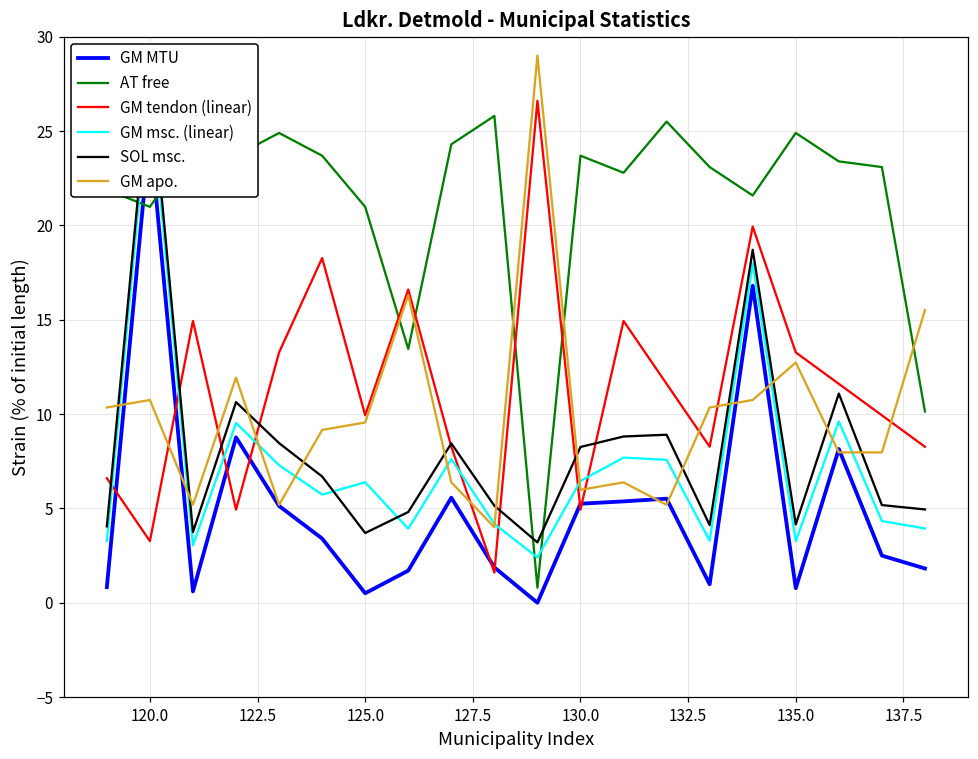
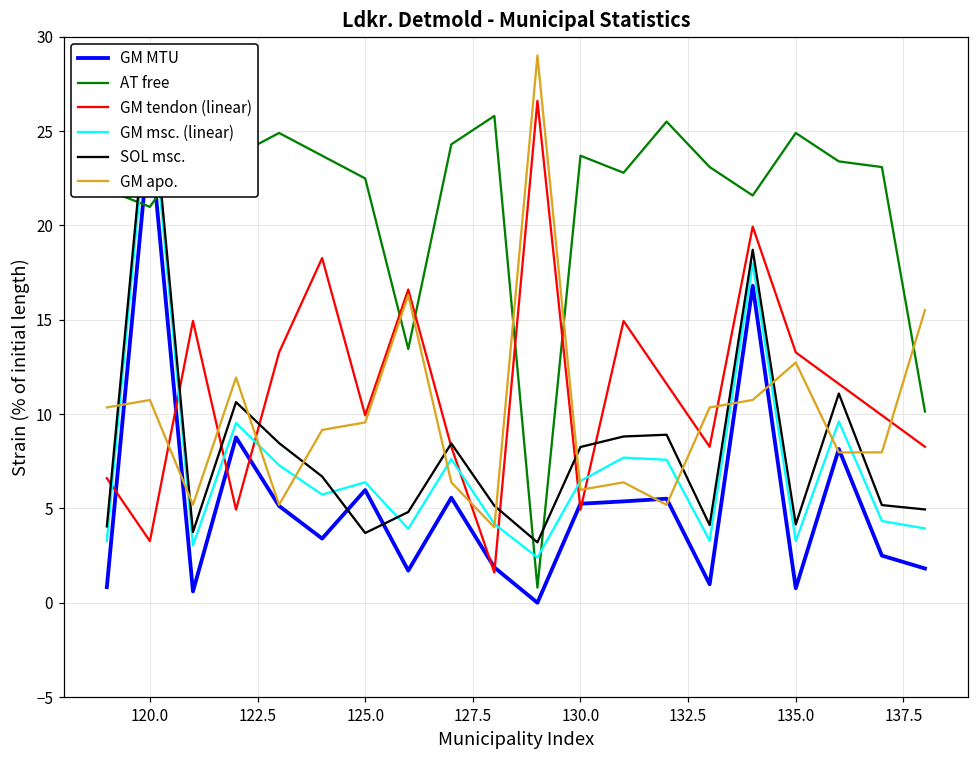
  {
    "GM MTU": {
-     "125.0": 0.5,
+     "125.0": 6.0,
      "130.0": 5.2,
      "135.0": 0.8
    },
    "AT free": {
      "120.0": 21.0,
-     "125.0": 21.0,
+     "125.0": 22.5,
      "130.0": 23.7,
      "135.0": 24.9
    },
    "GM tendon (linear)": {
      "120.0": 3.3,
      "125.0": 9.9,
      "130.0": 4.9,
      "135.0": 13.3
    },
    "GM msc. (linear)": {
      "125.0": 6.4,
      "130.0": 6.5,
      "135.0": 3.3
    },
    "SOL msc.": {
      "125.0": 3.7,
      "130.0": 8.3,
      "135.0": 4.1
    },
    "GM apo.": {
      "120.0": 10.7,
      "125.0": 9.6,
      "130.0": 6.0,
      "135.0": 12.7
    }
  }
